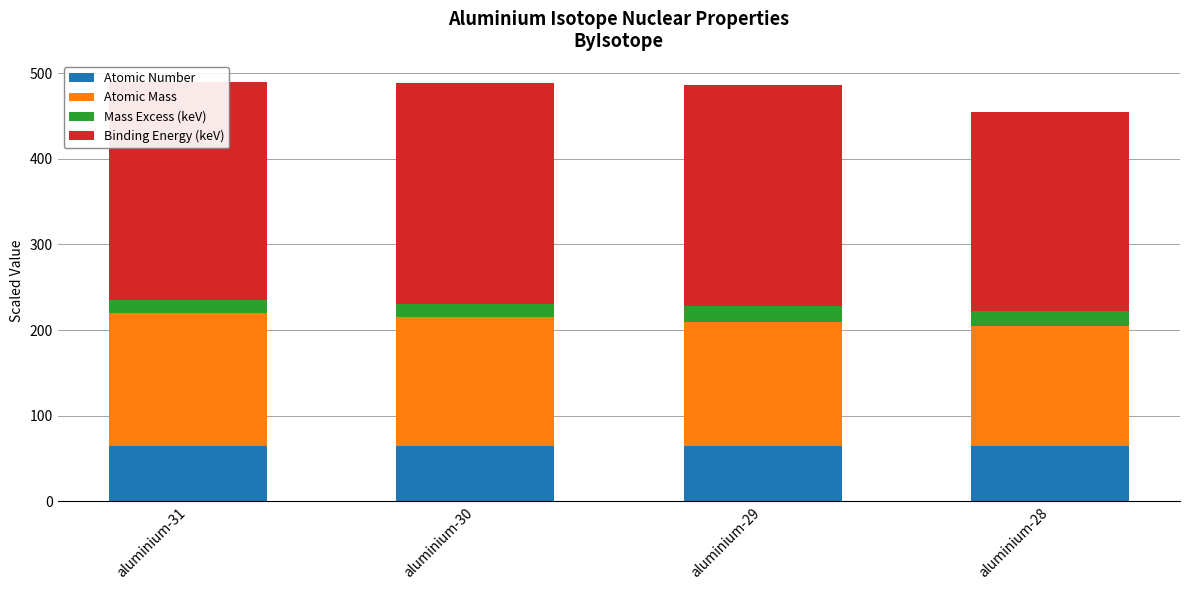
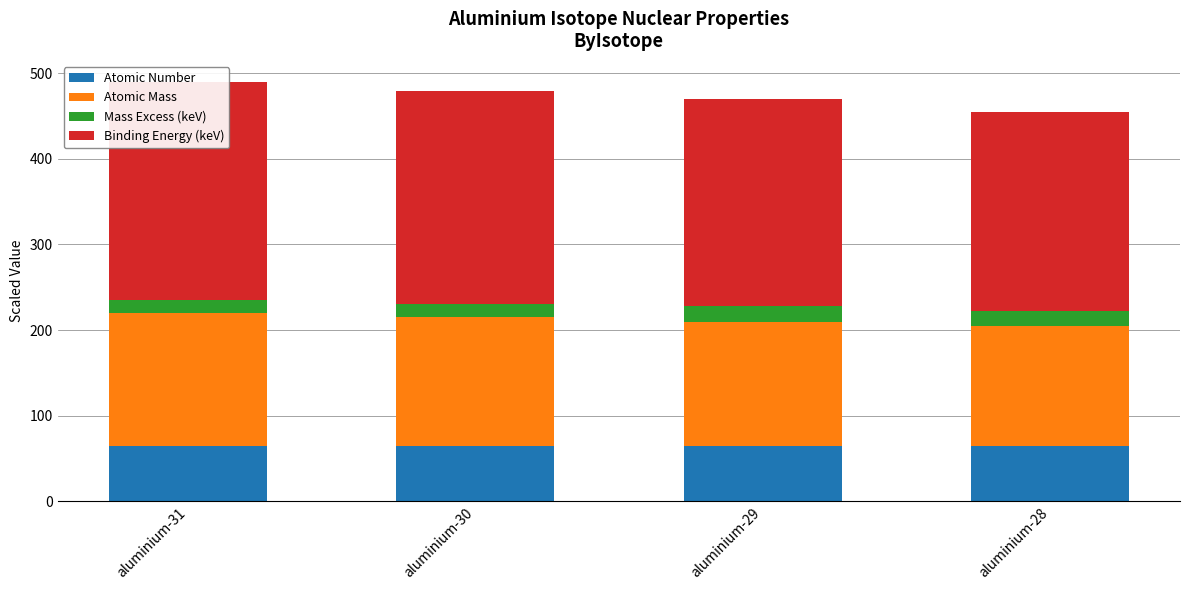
  {
    "Atomic Number": {
      "aluminium-31": 70,
      "aluminium-30": 70,
      "aluminium-29": 70,
      "aluminium-28": 70
    },
    "Atomic Mass": {
      "aluminium-31": 150,
      "aluminium-30": 150,
      "aluminium-29": 140,
      "aluminium-28": 140
    },
    "Mass Excess (keV)": {
      "aluminium-31": 10,
      "aluminium-30": 20,
      "aluminium-29": 20,
      "aluminium-28": 20
    },
    "Binding Energy (keV)": {
-     "aluminium-30": 260,
-     "aluminium-29": 260,
+     "aluminium-30": 250,
+     "aluminium-29": 240,
      "aluminium-28": 230
    }
  }
